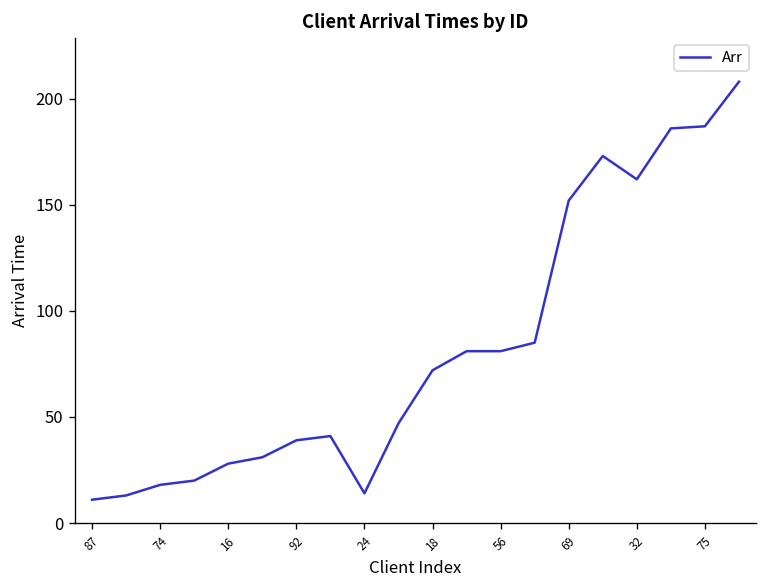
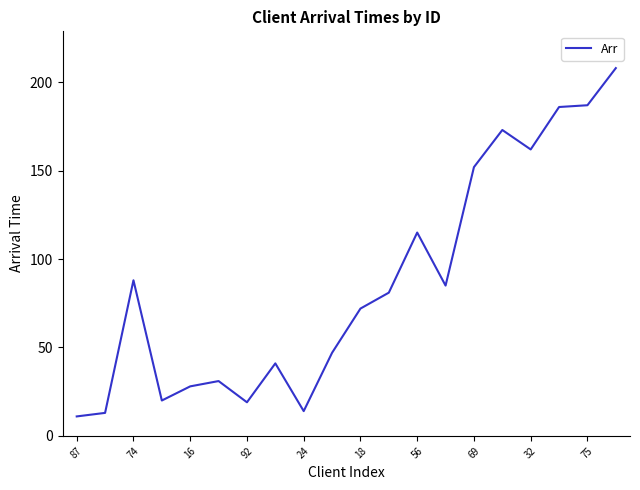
  {
    "87": 11,
-   "74": 18,
+   "74": 88,
    "16": 28,
-   "92": 39,
+   "92": 19,
    "24": 14,
    "18": 72,
-   "56": 81,
+   "56": 115,
    "69": 152,
    "32": 162,
    "75": 187
  }
